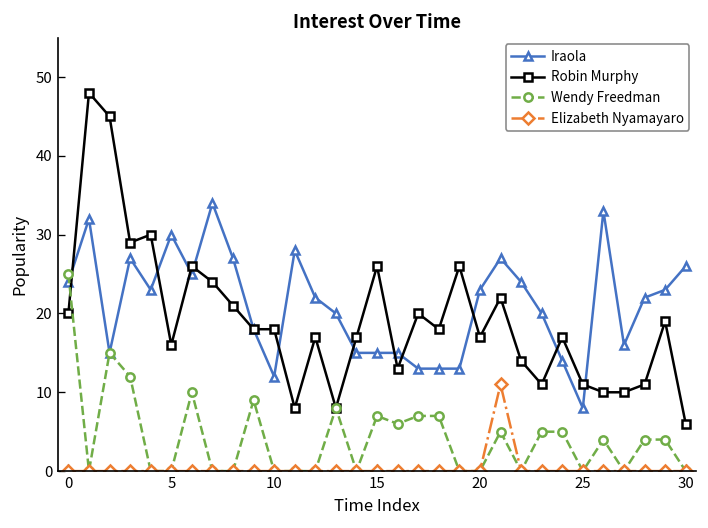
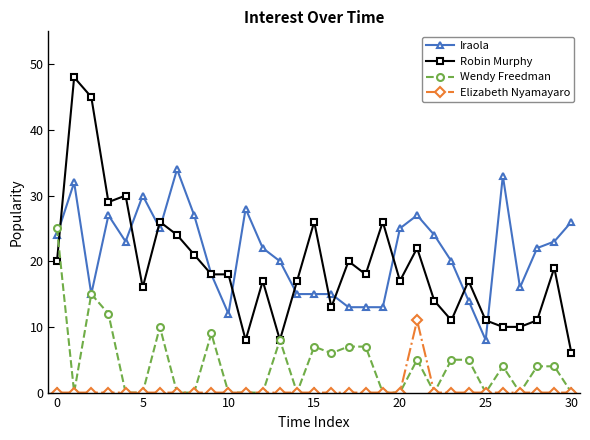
  {
    "Iraola": {
      "0": 24,
      "5": 30,
      "10": 12,
      "15": 15,
-     "20": 23,
+     "20": 25,
      "25": 8,
      "30": 26
    },
    "Robin Murphy": {
      "0": 20,
      "5": 16,
      "10": 18,
      "15": 26,
      "20": 17,
      "25": 11,
      "30": 6
    },
    "Wendy Freedman": {
      "0": 25,
      "15": 7
    },
    "Elizabeth Nyamayaro": {
      "0": 0,
      "15": 0
    }
  }
